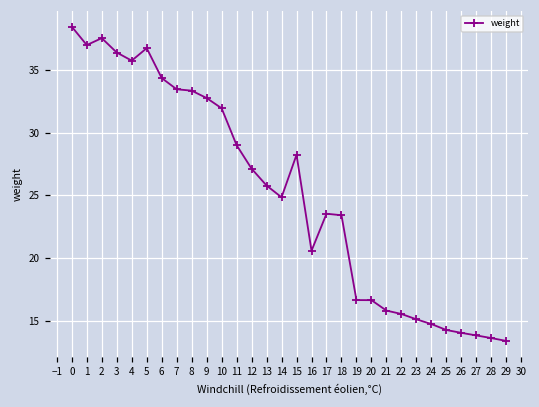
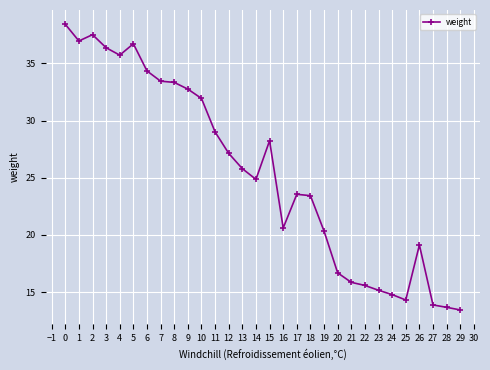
  {
    "0": 38.4,
    "1": 37.0,
    "2": 37.5,
    "3": 36.4,
    "4": 35.7,
    "5": 36.7,
    "6": 34.3,
    "7": 33.4,
    "8": 33.3,
    "9": 32.7,
    "10": 31.9,
    "11": 29.0,
    "12": 27.1,
    "13": 25.8,
    "14": 24.9,
    "15": 28.2,
    "16": 20.6,
    "17": 23.5,
    "18": 23.4,
-   "19": 16.7,
+   "19": 20.3,
    "20": 16.7,
    "21": 15.9,
    "22": 15.6,
    "23": 15.2,
    "24": 14.8,
    "25": 14.3,
-   "26": 14.1,
+   "26": 19.1,
    "27": 13.9,
    "28": 13.7,
    "29": 13.4
  }
